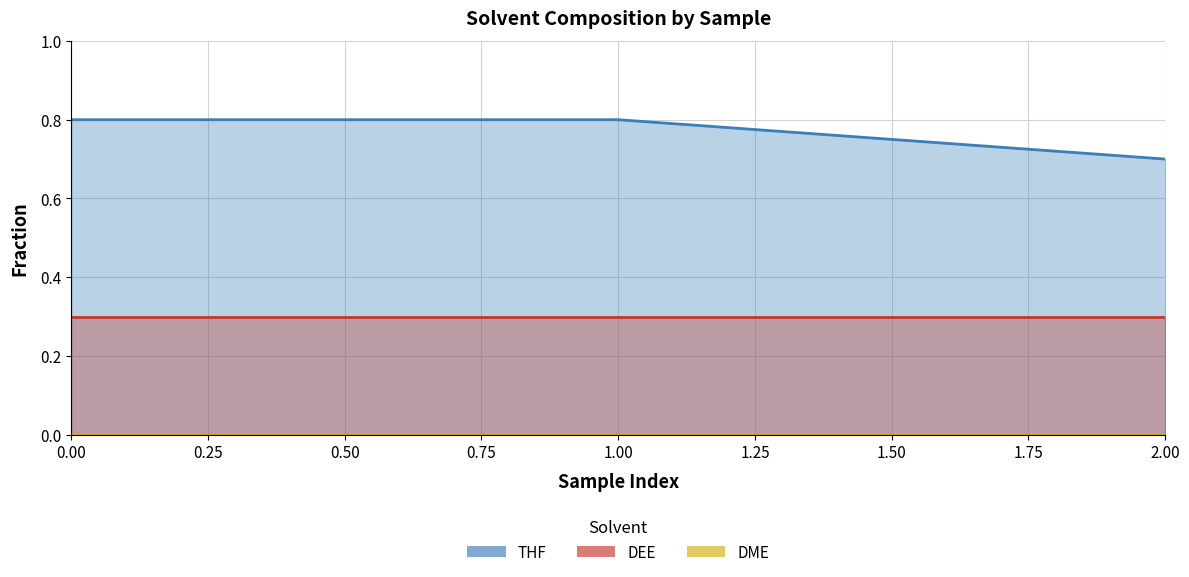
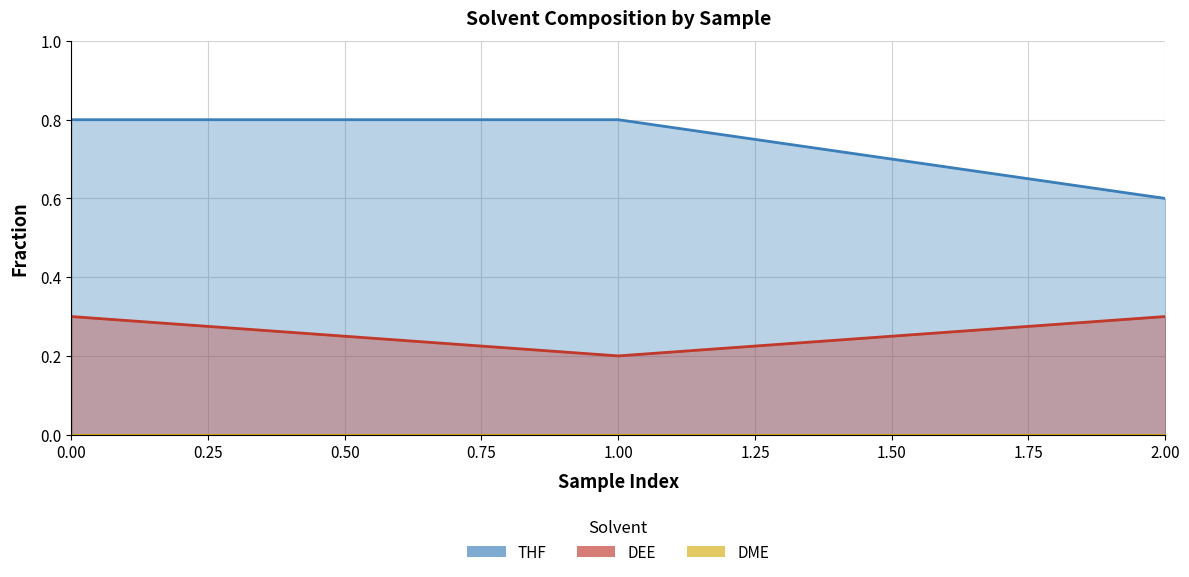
  {
    "THF": {
      "0.00": 0.8,
      "1.00": 0.8,
-     "2.00": 0.7
+     "2.00": 0.6
    },
    "DEE": {
      "0.00": 0.3,
-     "1.00": 0.3,
+     "1.00": 0.2,
      "2.00": 0.3
    },
    "DME": {
      "0.00": 0.0,
      "1.00": 0.0,
      "2.00": 0.0
    }
  }
